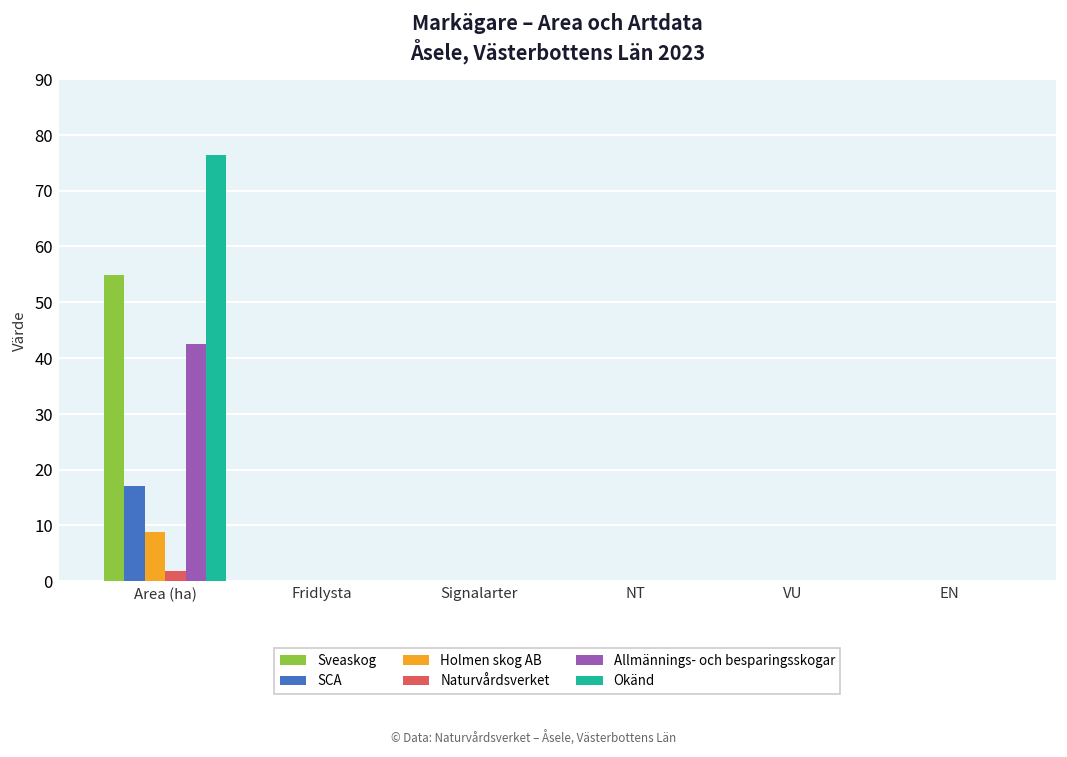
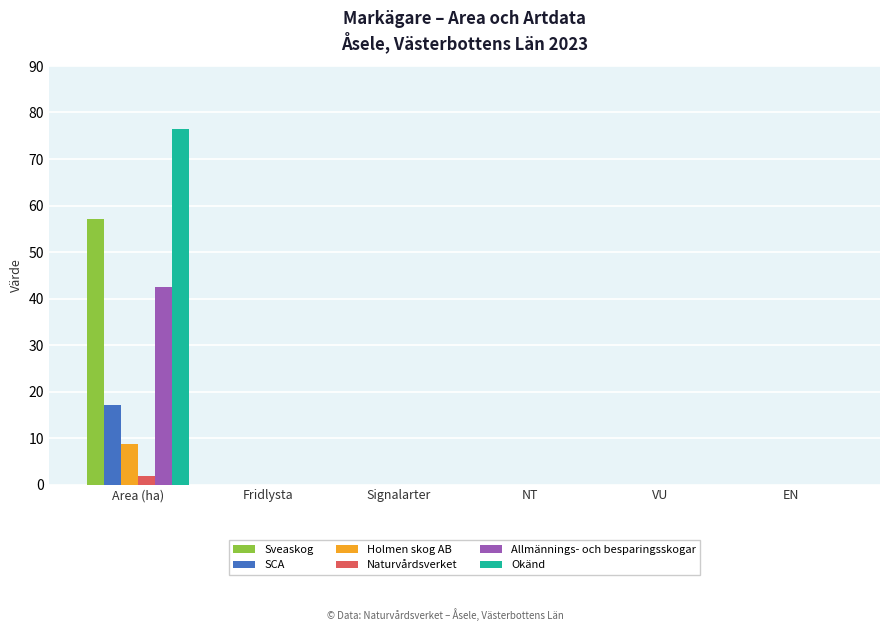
  {
    "Sveaskog": {
-     "Area (ha)": 55,
+     "Area (ha)": 57,
      "Fridlysta": 0,
      "Signalarter": 0,
      "NT": 0,
      "VU": 0,
      "EN": 0
    },
    "SCA": {
      "Area (ha)": 17,
      "Fridlysta": 0,
      "Signalarter": 0,
      "NT": 0,
      "VU": 0,
      "EN": 0
    },
    "Holmen skog AB": {
      "Area (ha)": 9,
      "Fridlysta": 0,
      "Signalarter": 0,
      "NT": 0,
      "VU": 0,
      "EN": 0
    },
    "Naturvårdsverket": {
      "Area (ha)": 2,
      "Fridlysta": 0,
      "Signalarter": 0,
      "NT": 0,
      "VU": 0,
      "EN": 0
    },
    "Allmännings- och besparingsskogar": {
      "Area (ha)": 43,
      "Fridlysta": 0,
      "Signalarter": 0,
      "NT": 0,
      "VU": 0,
      "EN": 0
    },
    "Okänd": {
      "Area (ha)": 76,
      "Fridlysta": 0,
      "Signalarter": 0,
      "NT": 0,
      "VU": 0,
      "EN": 0
    }
  }
